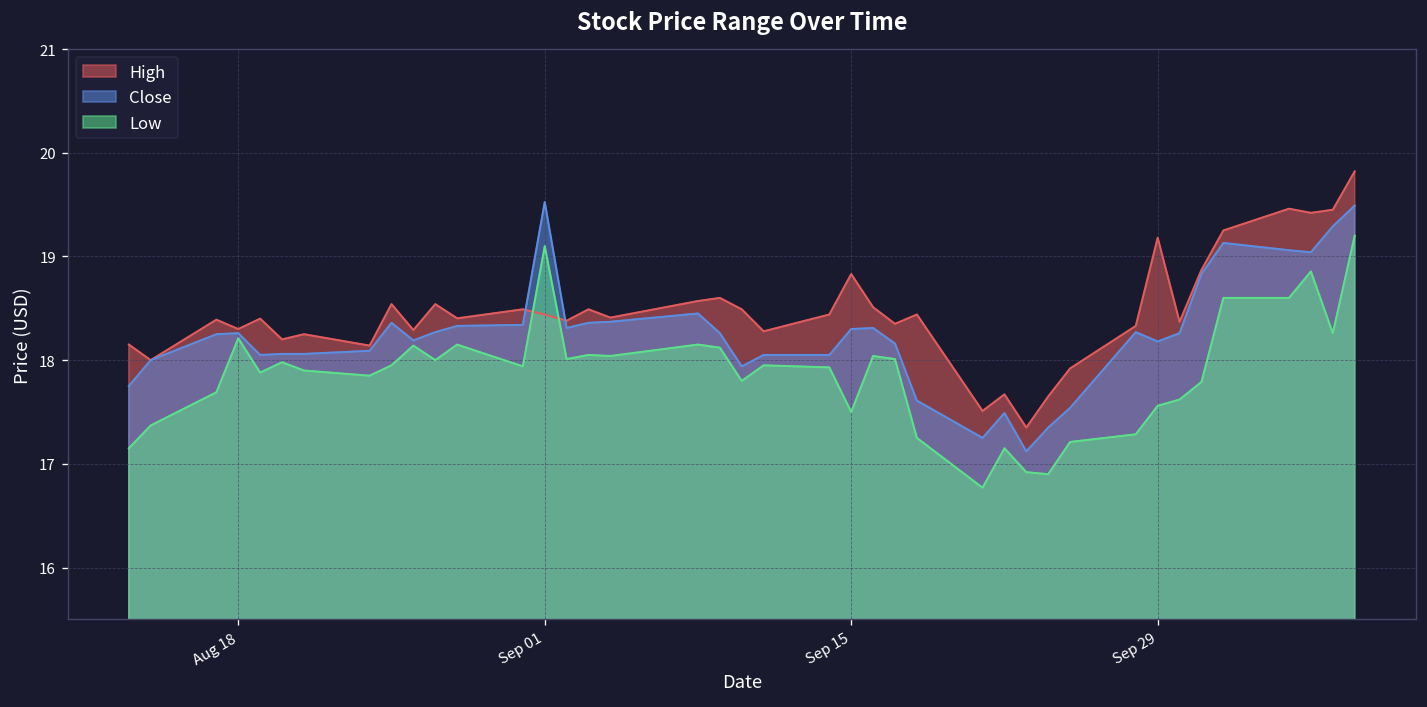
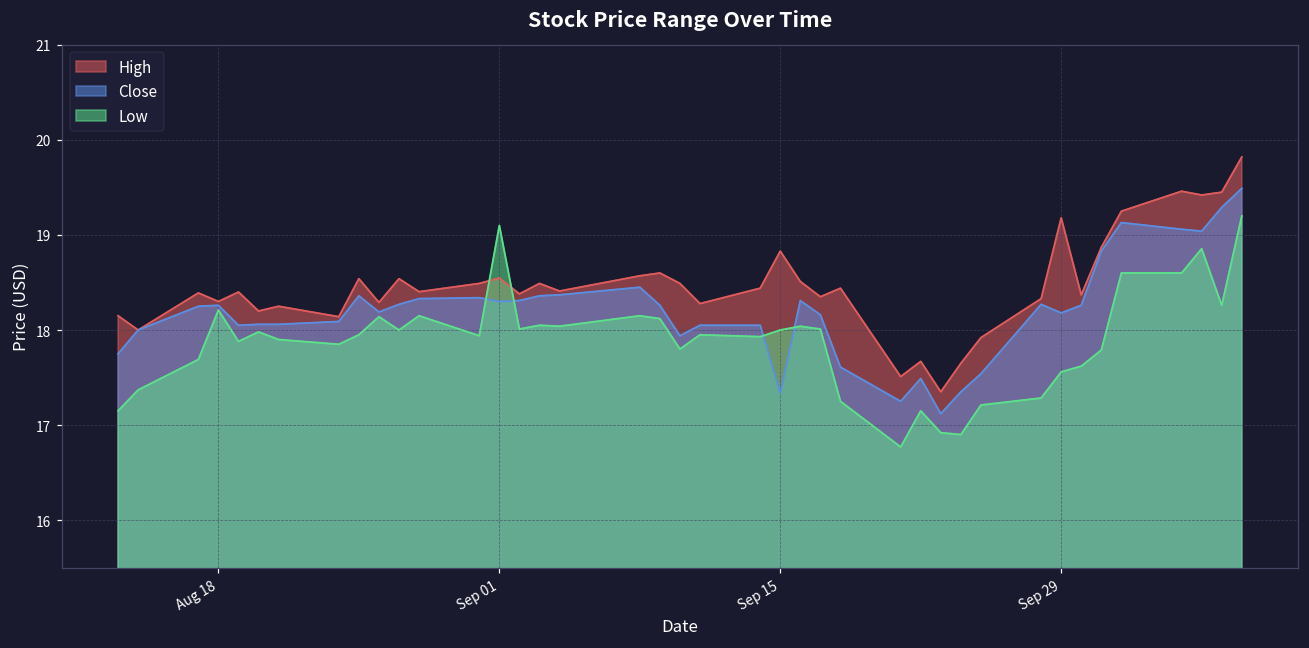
  {
    "High": {
      "Aug 18": 18.3,
-     "Sep 01": 18.4,
+     "Sep 01": 18.5,
      "Sep 15": 18.8,
      "Sep 29": 19.2
    },
    "Close": {
      "Aug 18": 18.3,
-     "Sep 01": 19.5,
-     "Sep 15": 18.3,
+     "Sep 01": 18.3,
+     "Sep 15": 17.3,
      "Sep 29": 18.2
    },
    "Low": {
      "Aug 18": 18.2,
      "Sep 01": 19.1,
-     "Sep 15": 17.5,
+     "Sep 15": 18.0,
      "Sep 29": 17.6
    }
  }
